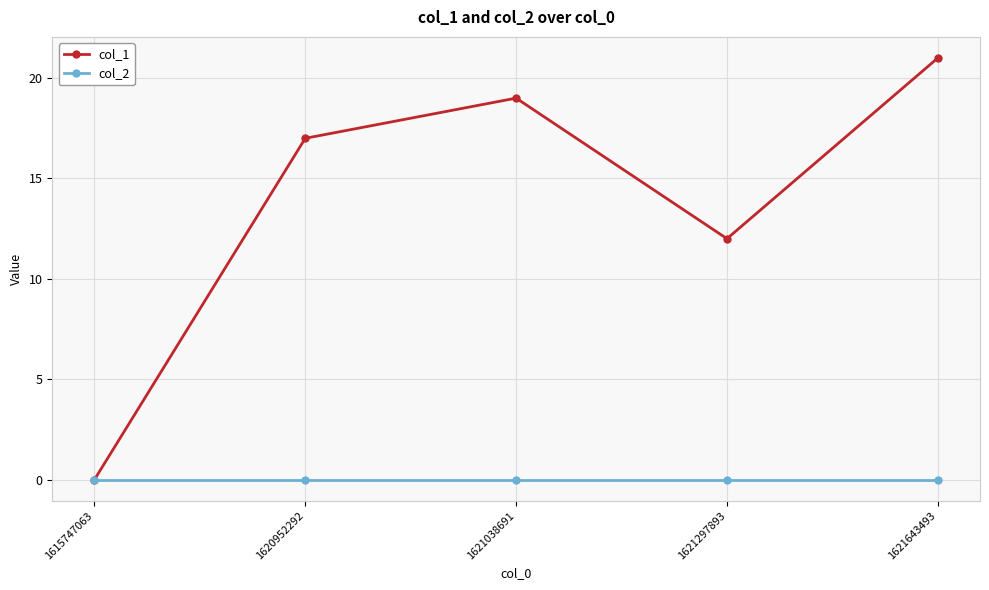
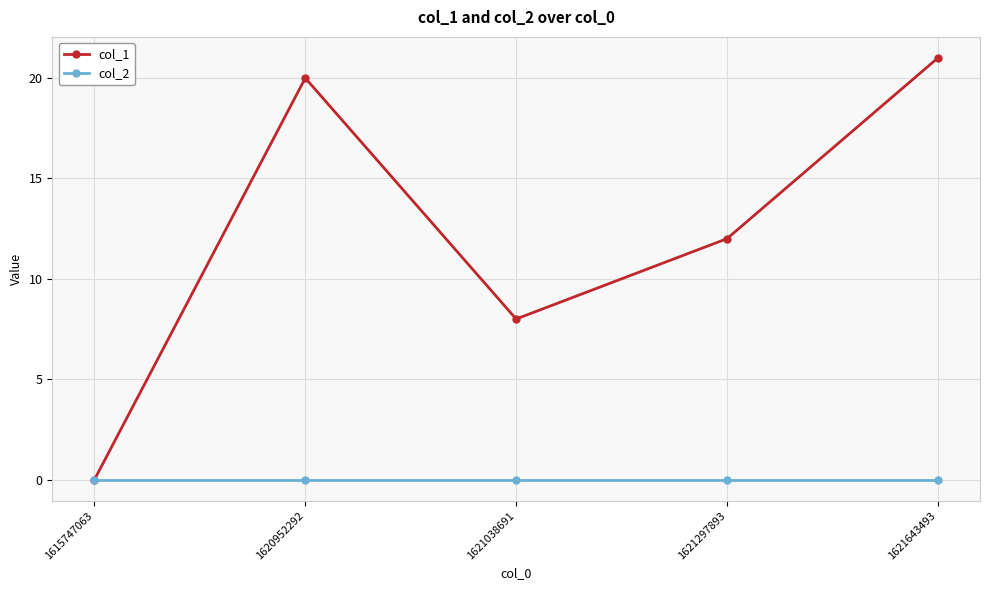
  {
    "col_1": {
-     "1620952292": 17,
-     "1621038691": 19,
+     "1620952292": 20,
+     "1621038691": 8,
      "1621297893": 12,
      "1621643493": 21
    },
    "col_2": {
      "1620952292": 0,
      "1621038691": 0,
      "1621297893": 0,
      "1621643493": 0
    }
  }
